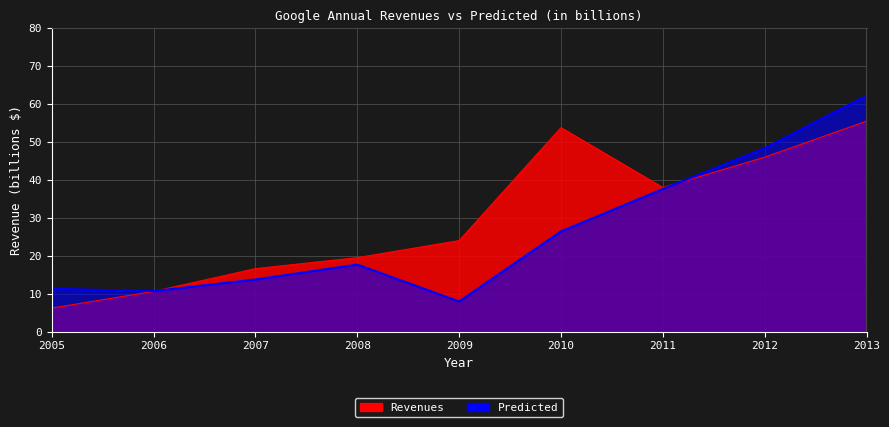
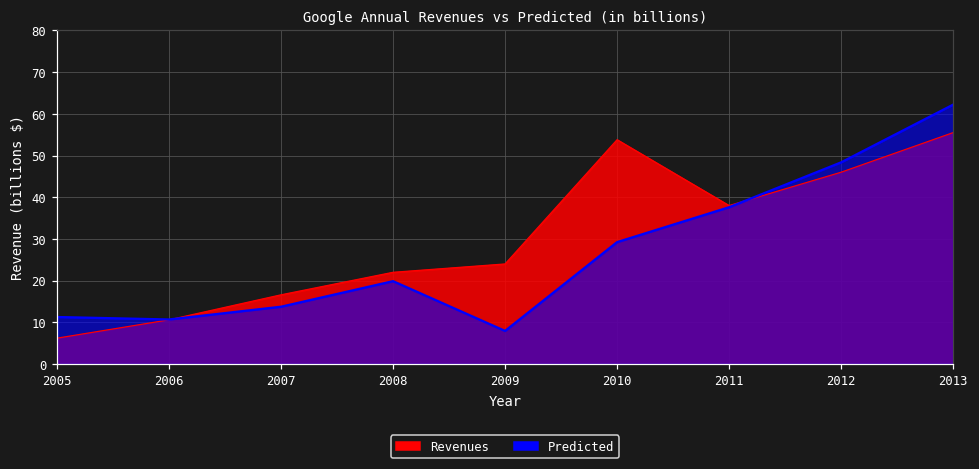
  {
    "Revenues": {
      "2005": 6,
      "2007": 17,
-     "2008": 20,
+     "2008": 22,
      "2009": 24,
      "2010": 54,
      "2012": 46,
      "2013": 56
    },
    "Predicted": {
      "2005": 11,
      "2007": 14,
-     "2008": 18,
+     "2008": 20,
      "2009": 8,
-     "2010": 26,
+     "2010": 29,
      "2012": 48,
      "2013": 62
    }
  }
